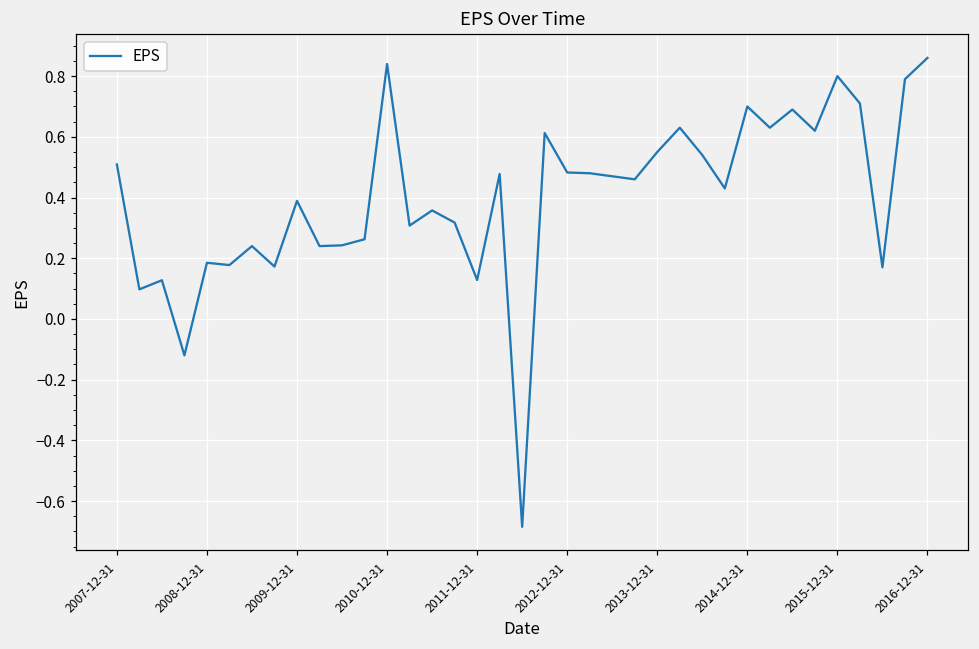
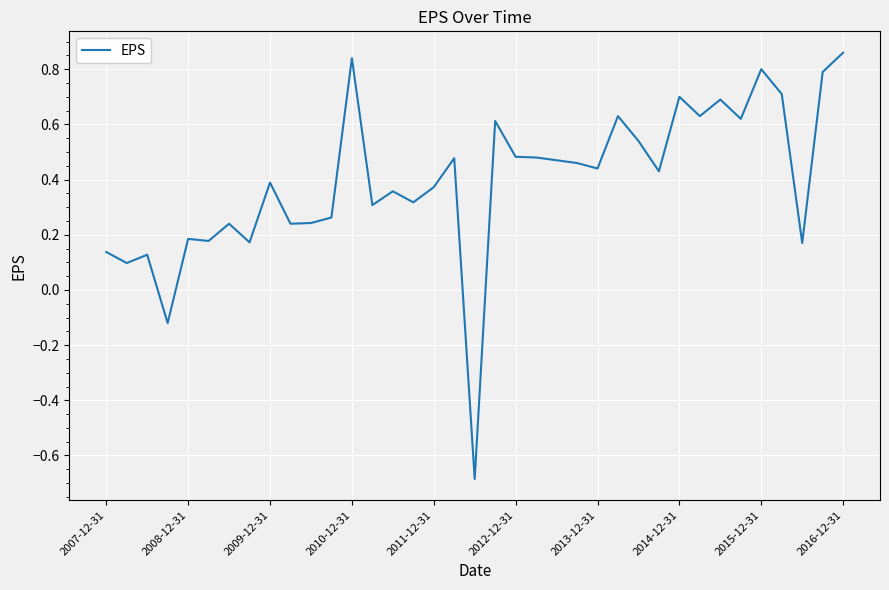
  {
-   "2007-12-31": 0.51,
+   "2007-12-31": 0.14,
    "2008-12-31": 0.19,
    "2009-12-31": 0.39,
    "2010-12-31": 0.84,
-   "2011-12-31": 0.13,
+   "2011-12-31": 0.37,
    "2012-12-31": 0.48,
-   "2013-12-31": 0.55,
+   "2013-12-31": 0.44,
    "2014-12-31": 0.70,
    "2015-12-31": 0.80,
    "2016-12-31": 0.86
  }
